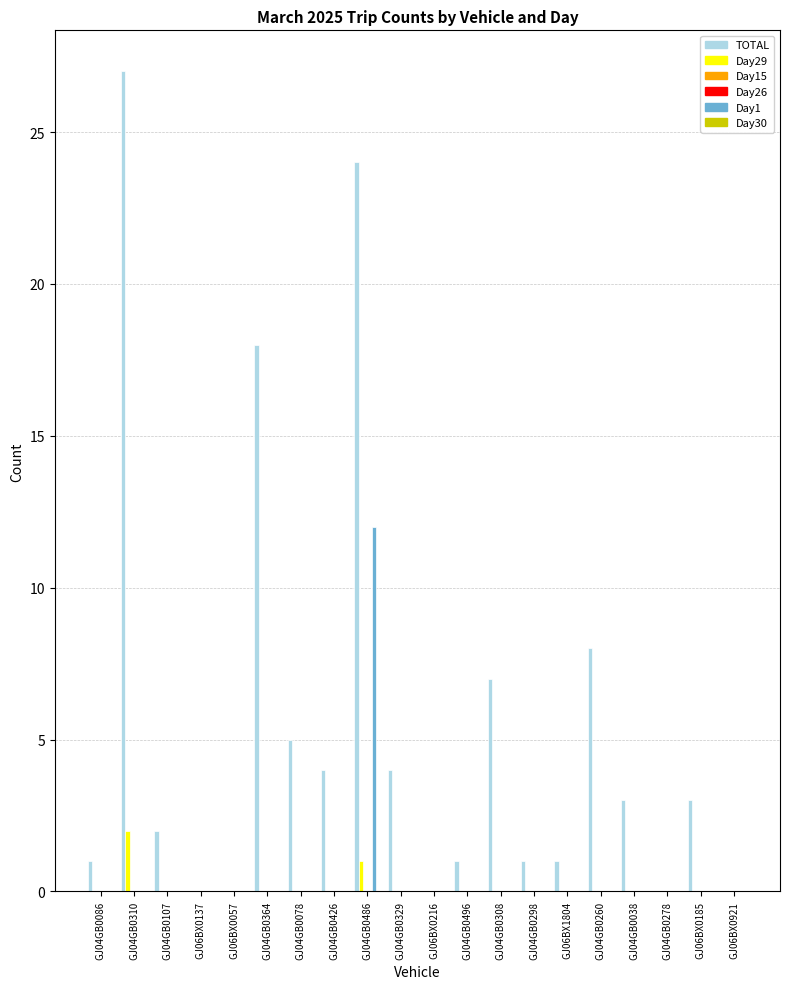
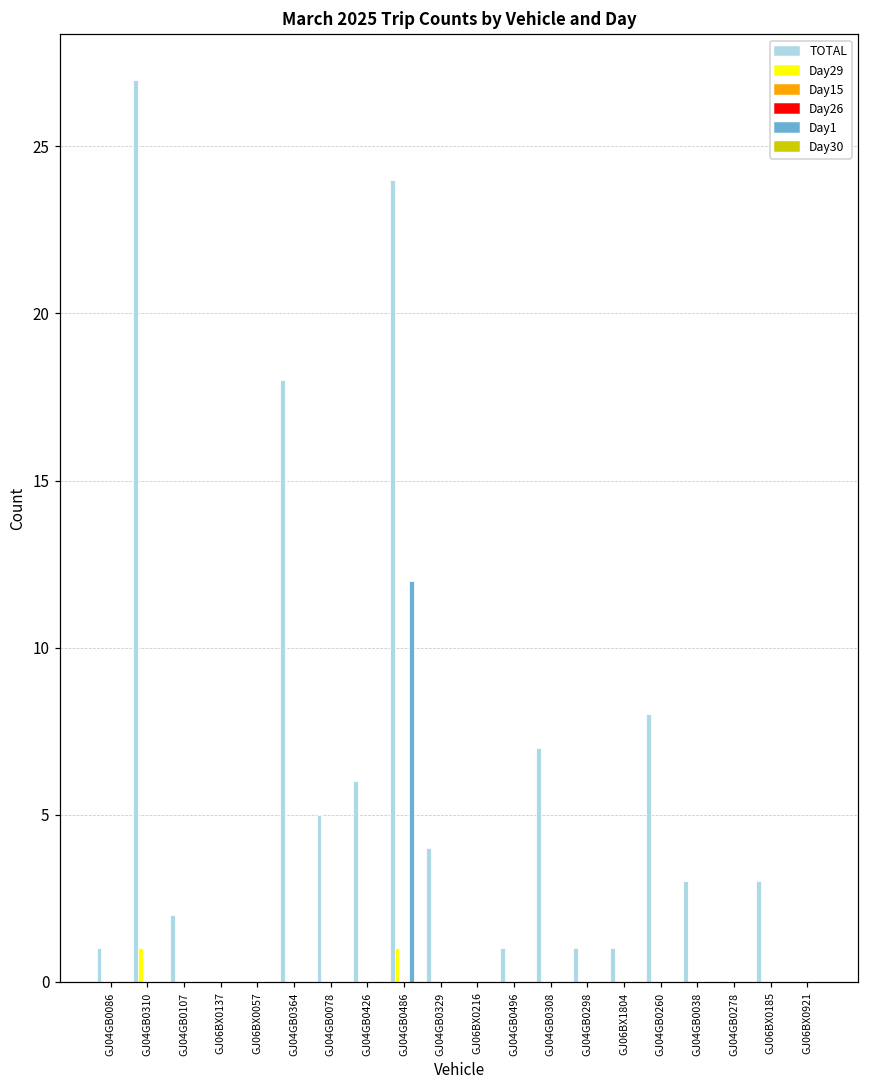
  {
    "TOTAL": {
      "GJ04GB0086": 1,
      "GJ04GB0310": 27,
      "GJ04GB0107": 2,
      "GJ06BX0137": 0,
      "GJ06BX0057": 0,
      "GJ04GB0364": 18,
      "GJ04GB0078": 5,
-     "GJ04GB0426": 4,
+     "GJ04GB0426": 6,
      "GJ04GB0486": 24,
      "GJ04GB0329": 4,
      "GJ06BX0216": 0,
      "GJ04GB0496": 1,
      "GJ04GB0308": 7,
      "GJ04GB0298": 1,
      "GJ06BX1804": 1,
      "GJ04GB0260": 8,
      "GJ04GB0038": 3,
      "GJ04GB0278": 0,
      "GJ06BX0185": 3,
      "GJ06BX0921": 0
    },
    "Day29": {
      "GJ04GB0086": 0,
-     "GJ04GB0310": 2,
+     "GJ04GB0310": 1,
      "GJ04GB0107": 0,
      "GJ06BX0137": 0,
      "GJ06BX0057": 0,
      "GJ04GB0364": 0,
      "GJ04GB0078": 0,
      "GJ04GB0426": 0,
      "GJ04GB0486": 1,
      "GJ04GB0329": 0,
      "GJ06BX0216": 0,
      "GJ04GB0496": 0,
      "GJ04GB0308": 0,
      "GJ04GB0298": 0,
      "GJ06BX1804": 0,
      "GJ04GB0260": 0,
      "GJ04GB0038": 0,
      "GJ04GB0278": 0,
      "GJ06BX0185": 0,
      "GJ06BX0921": 0
    },
    "Day15": {
      "GJ04GB0086": 0,
      "GJ04GB0310": 0,
      "GJ04GB0107": 0,
      "GJ06BX0137": 0,
      "GJ06BX0057": 0,
      "GJ04GB0364": 0,
      "GJ04GB0078": 0,
      "GJ04GB0426": 0,
      "GJ04GB0486": 0,
      "GJ04GB0329": 0,
      "GJ06BX0216": 0,
      "GJ04GB0496": 0,
      "GJ04GB0308": 0,
      "GJ04GB0298": 0,
      "GJ06BX1804": 0,
      "GJ04GB0260": 0,
      "GJ04GB0038": 0,
      "GJ04GB0278": 0,
      "GJ06BX0185": 0,
      "GJ06BX0921": 0
    },
    "Day26": {
      "GJ04GB0086": 0,
      "GJ04GB0310": 0,
      "GJ04GB0107": 0,
      "GJ06BX0137": 0,
      "GJ06BX0057": 0,
      "GJ04GB0364": 0,
      "GJ04GB0078": 0,
      "GJ04GB0426": 0,
      "GJ04GB0486": 0,
      "GJ04GB0329": 0,
      "GJ06BX0216": 0,
      "GJ04GB0496": 0,
      "GJ04GB0308": 0,
      "GJ04GB0298": 0,
      "GJ06BX1804": 0,
      "GJ04GB0260": 0,
      "GJ04GB0038": 0,
      "GJ04GB0278": 0,
      "GJ06BX0185": 0,
      "GJ06BX0921": 0
    },
    "Day1": {
      "GJ04GB0086": 0,
      "GJ04GB0310": 0,
      "GJ04GB0107": 0,
      "GJ06BX0137": 0,
      "GJ06BX0057": 0,
      "GJ04GB0364": 0,
      "GJ04GB0078": 0,
      "GJ04GB0426": 0,
      "GJ04GB0486": 12,
      "GJ04GB0329": 0,
      "GJ06BX0216": 0,
      "GJ04GB0496": 0,
      "GJ04GB0308": 0,
      "GJ04GB0298": 0,
      "GJ06BX1804": 0,
      "GJ04GB0260": 0,
      "GJ04GB0038": 0,
      "GJ04GB0278": 0,
      "GJ06BX0185": 0,
      "GJ06BX0921": 0
    },
    "Day30": {
      "GJ04GB0086": 0,
      "GJ04GB0310": 0,
      "GJ04GB0107": 0,
      "GJ06BX0137": 0,
      "GJ06BX0057": 0,
      "GJ04GB0364": 0,
      "GJ04GB0078": 0,
      "GJ04GB0426": 0,
      "GJ04GB0486": 0,
      "GJ04GB0329": 0,
      "GJ06BX0216": 0,
      "GJ04GB0496": 0,
      "GJ04GB0308": 0,
      "GJ04GB0298": 0,
      "GJ06BX1804": 0,
      "GJ04GB0260": 0,
      "GJ04GB0038": 0,
      "GJ04GB0278": 0,
      "GJ06BX0185": 0,
      "GJ06BX0921": 0
    }
  }
